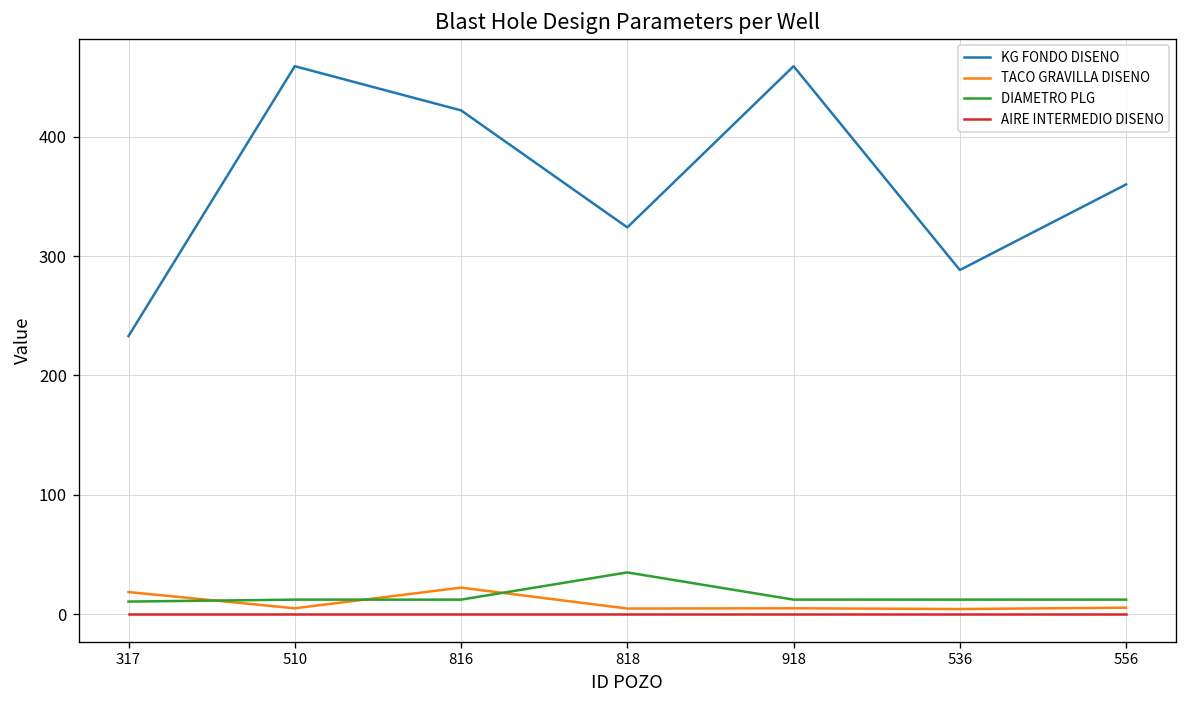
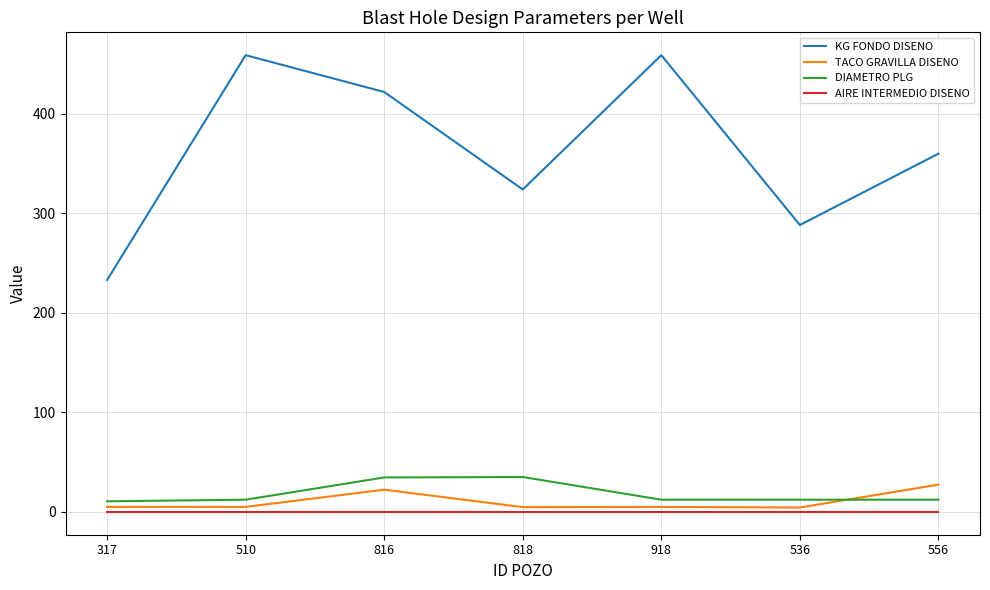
  {
    "KG FONDO DISENO": {
      "317": 230,
      "510": 460,
      "816": 420,
      "818": 320,
      "918": 460,
      "536": 290,
      "556": 360
    },
    "TACO GRAVILLA DISENO": {
-     "317": 20,
+     "317": 10,
      "510": 10,
      "816": 20,
      "818": 0,
      "918": 10,
      "536": 0,
-     "556": 10
+     "556": 30
    },
    "DIAMETRO PLG": {
      "317": 10,
      "510": 10,
-     "816": 10,
+     "816": 30,
      "818": 40,
      "918": 10,
      "536": 10,
      "556": 10
    },
    "AIRE INTERMEDIO DISENO": {
      "317": 0,
      "510": 0,
      "816": 0,
      "818": 0,
      "918": 0,
      "536": 0,
      "556": 0
    }
  }
